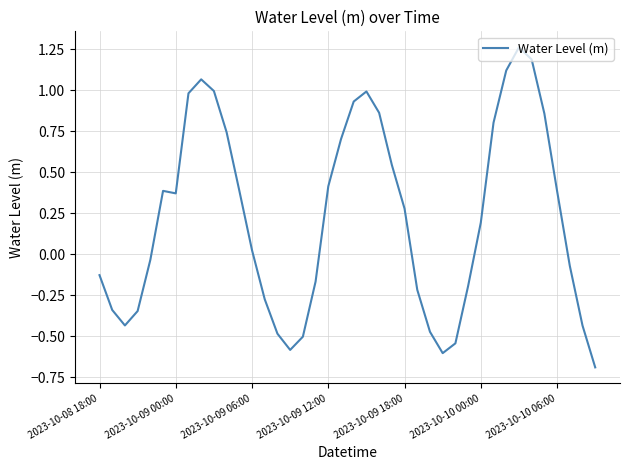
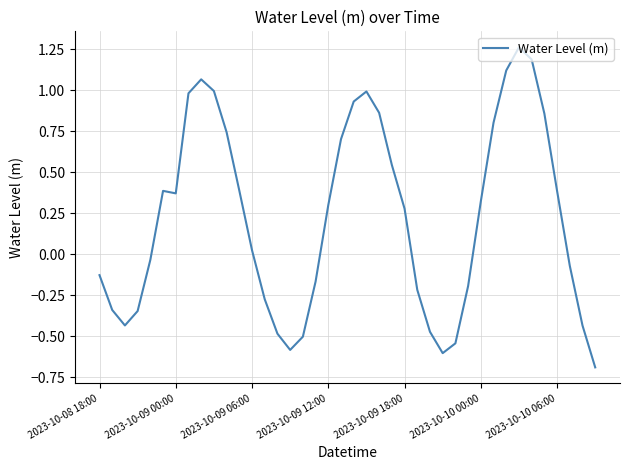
  {
    "2023-10-08 18:00": -0.13,
    "2023-10-09 00:00": 0.37,
    "2023-10-09 06:00": 0.03,
-   "2023-10-09 12:00": 0.41,
+   "2023-10-09 12:00": 0.30,
    "2023-10-09 18:00": 0.28,
-   "2023-10-10 00:00": 0.19,
+   "2023-10-10 00:00": 0.32,
    "2023-10-10 06:00": 0.39
  }
